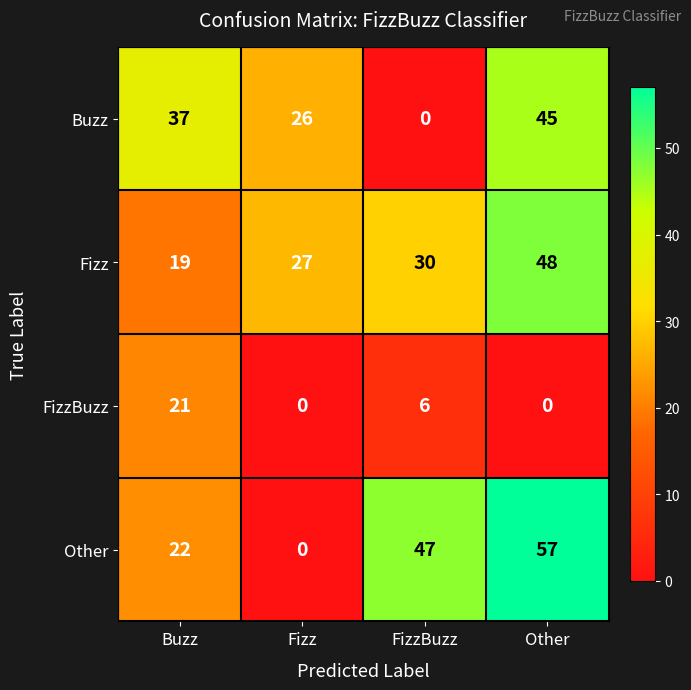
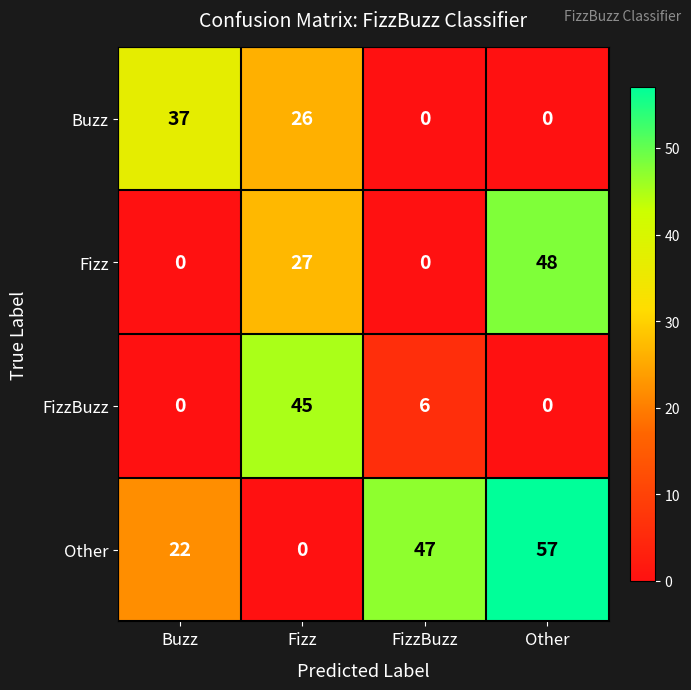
  {
    "Buzz": {
      "Buzz": 37,
      "Fizz": 26,
      "FizzBuzz": 0,
-     "Other": 45
+     "Other": 0
    },
    "Fizz": {
-     "Buzz": 19,
+     "Buzz": 0,
      "Fizz": 27,
-     "FizzBuzz": 30,
+     "FizzBuzz": 0,
      "Other": 48
    },
    "FizzBuzz": {
-     "Buzz": 21,
-     "Fizz": 0,
+     "Buzz": 0,
+     "Fizz": 45,
      "FizzBuzz": 6,
      "Other": 0
    },
    "Other": {
      "Buzz": 22,
      "Fizz": 0,
      "FizzBuzz": 47,
      "Other": 57
    }
  }
